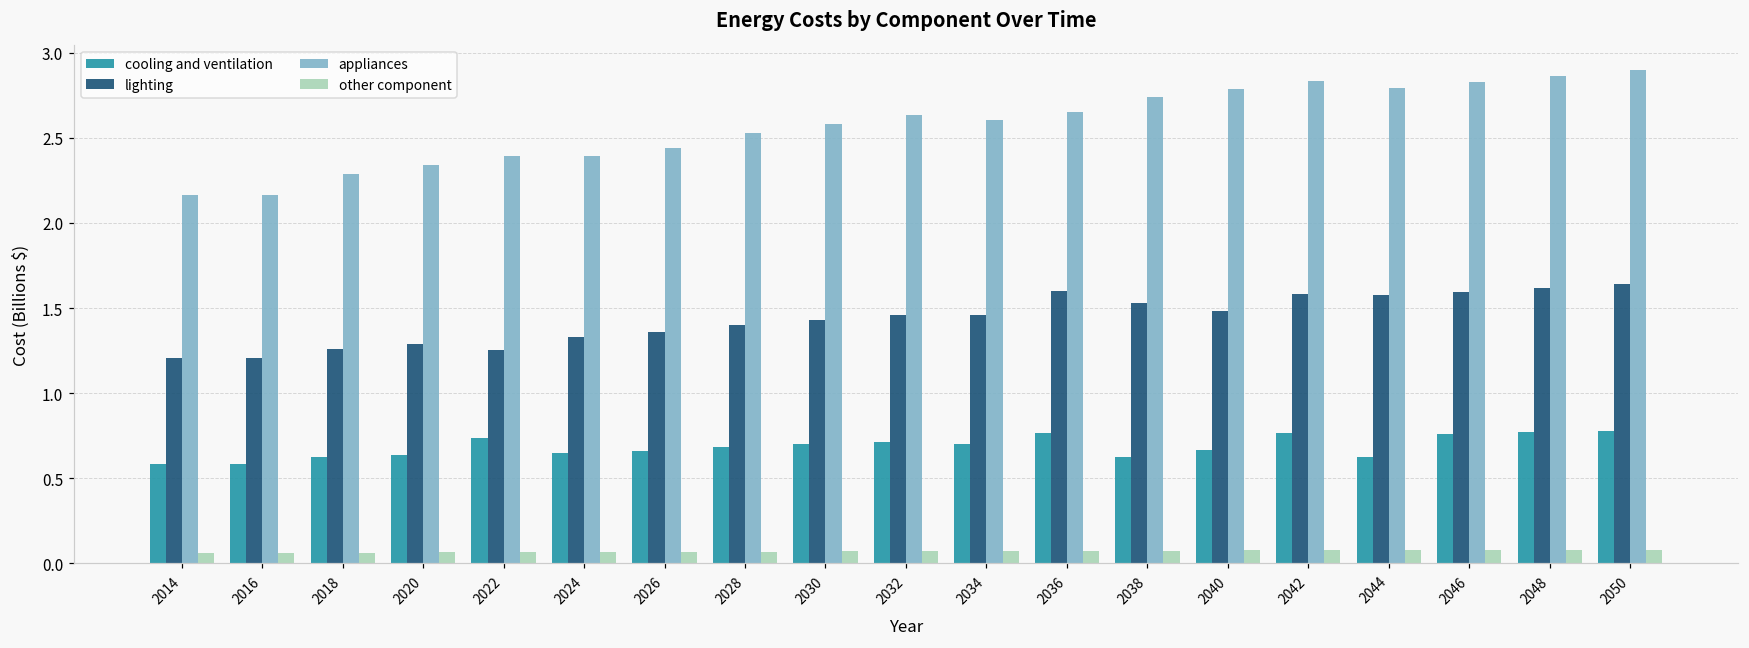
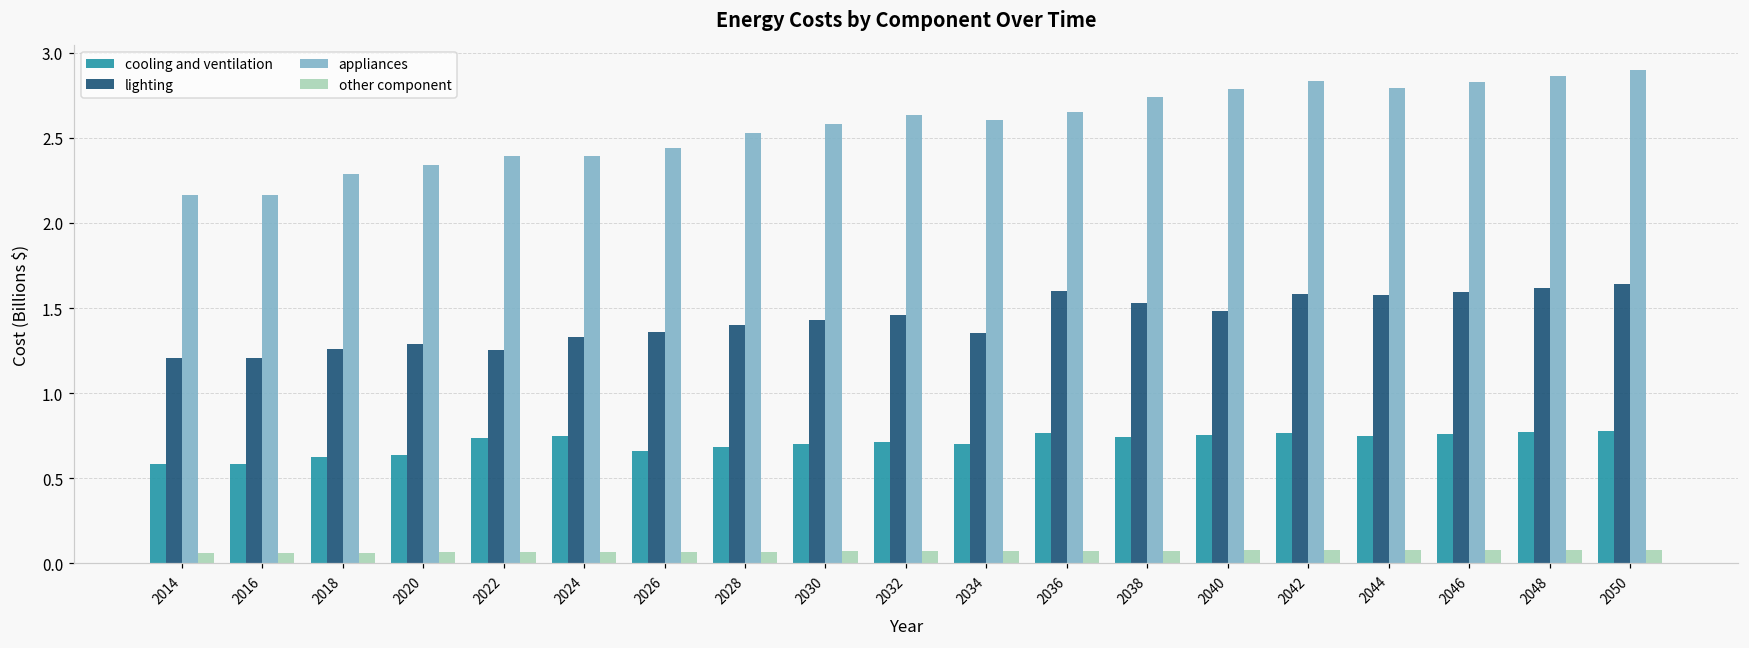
  {
    "cooling and ventilation": {
      "2014": 0.59,
      "2016": 0.59,
      "2018": 0.62,
      "2020": 0.64,
      "2022": 0.73,
-     "2024": 0.65,
+     "2024": 0.75,
      "2026": 0.66,
      "2028": 0.69,
      "2030": 0.70,
      "2032": 0.71,
      "2034": 0.70,
      "2036": 0.77,
-     "2038": 0.62,
-     "2040": 0.66,
+     "2038": 0.74,
+     "2040": 0.75,
      "2042": 0.77,
-     "2044": 0.63,
+     "2044": 0.75,
      "2046": 0.76,
      "2048": 0.77,
      "2050": 0.78
    },
    "lighting": {
      "2014": 1.21,
      "2016": 1.21,
      "2018": 1.26,
      "2020": 1.29,
      "2022": 1.25,
      "2024": 1.33,
      "2026": 1.36,
      "2028": 1.40,
      "2030": 1.43,
      "2032": 1.46,
-     "2034": 1.46,
+     "2034": 1.36,
      "2036": 1.60,
      "2038": 1.53,
      "2040": 1.48,
      "2042": 1.58,
      "2044": 1.58,
      "2046": 1.60,
      "2048": 1.62,
      "2050": 1.64
    }
  }
